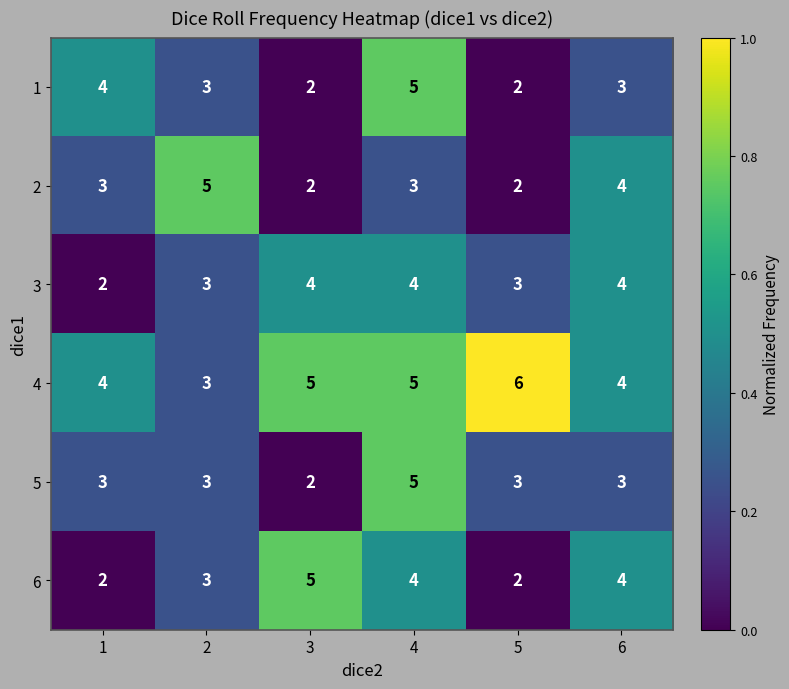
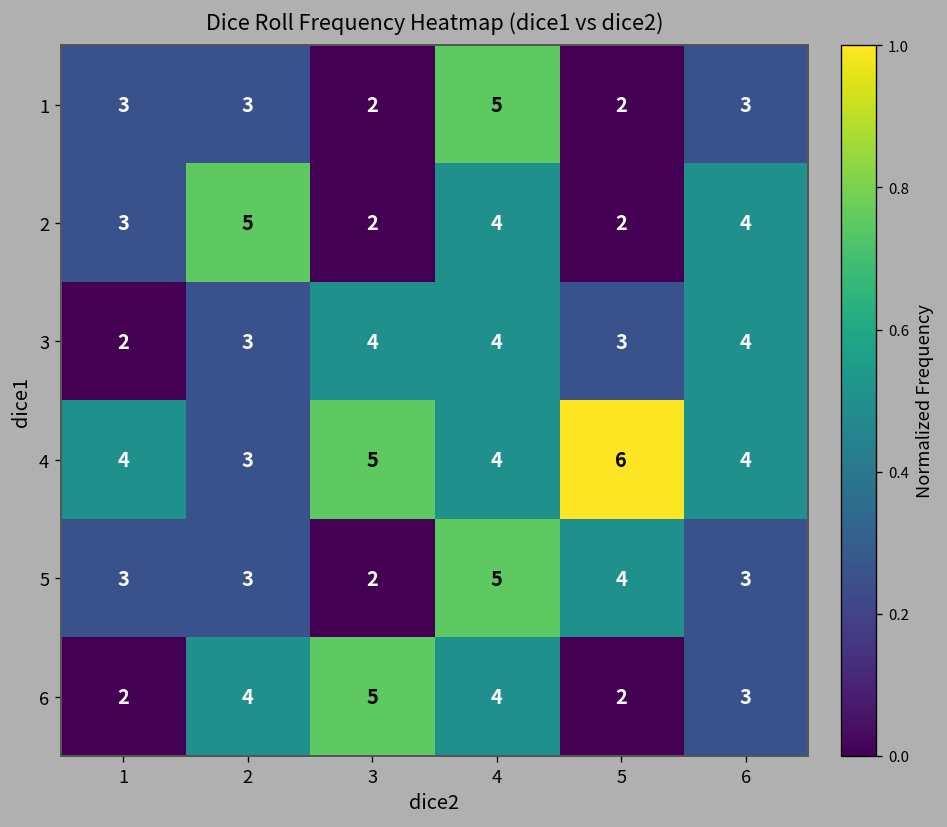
  {
    "1": {
-     "1": 4,
+     "1": 3,
      "2": 3,
      "3": 2,
      "4": 5,
      "5": 2,
      "6": 3
    },
    "2": {
      "1": 3,
      "2": 5,
      "3": 2,
-     "4": 3,
+     "4": 4,
      "5": 2,
      "6": 4
    },
    "3": {
      "1": 2,
      "2": 3,
      "3": 4,
      "4": 4,
      "5": 3,
      "6": 4
    },
    "4": {
      "1": 4,
      "2": 3,
      "3": 5,
-     "4": 5,
+     "4": 4,
      "5": 6,
      "6": 4
    },
    "5": {
      "1": 3,
      "2": 3,
      "3": 2,
      "4": 5,
-     "5": 3,
+     "5": 4,
      "6": 3
    },
    "6": {
      "1": 2,
-     "2": 3,
+     "2": 4,
      "3": 5,
      "4": 4,
      "5": 2,
-     "6": 4
+     "6": 3
    }
  }
